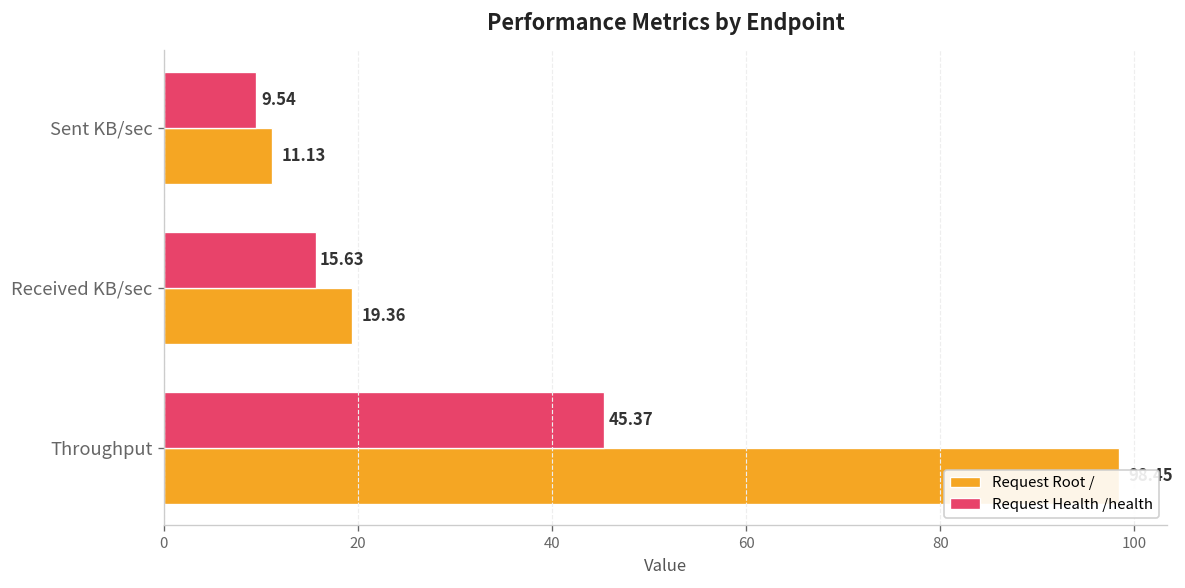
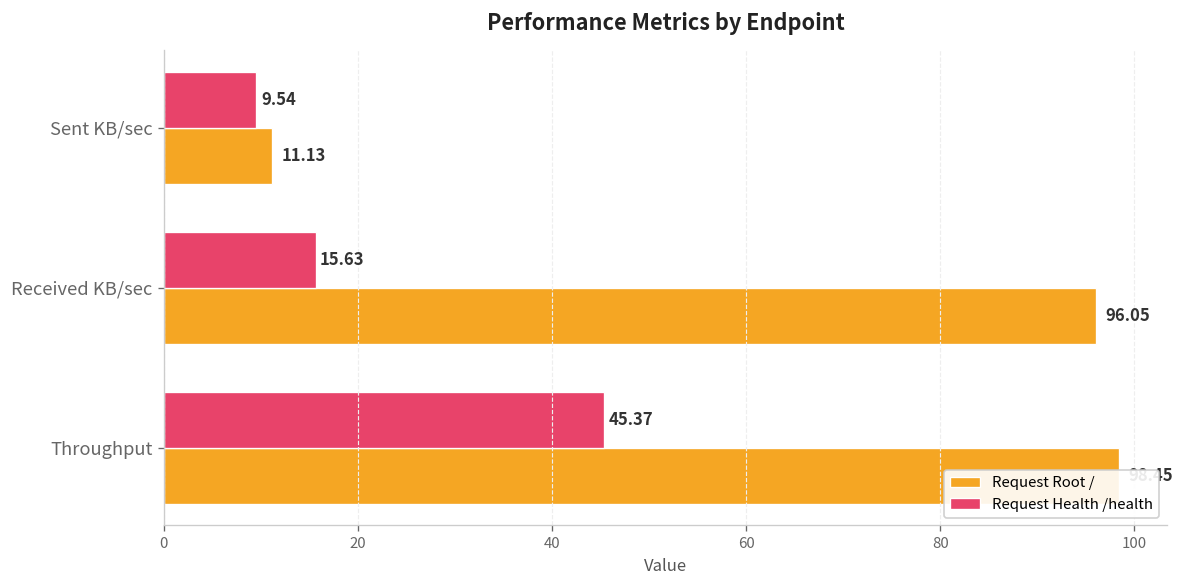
  {
    "Request Root /": {
      "Sent KB/sec": 11.13,
-     "Received KB/sec": 19.36
+     "Received KB/sec": 96.05
    },
    "Request Health /health": {
      "Sent KB/sec": 9.54,
      "Received KB/sec": 15.63,
      "Throughput": 45.37
    }
  }
